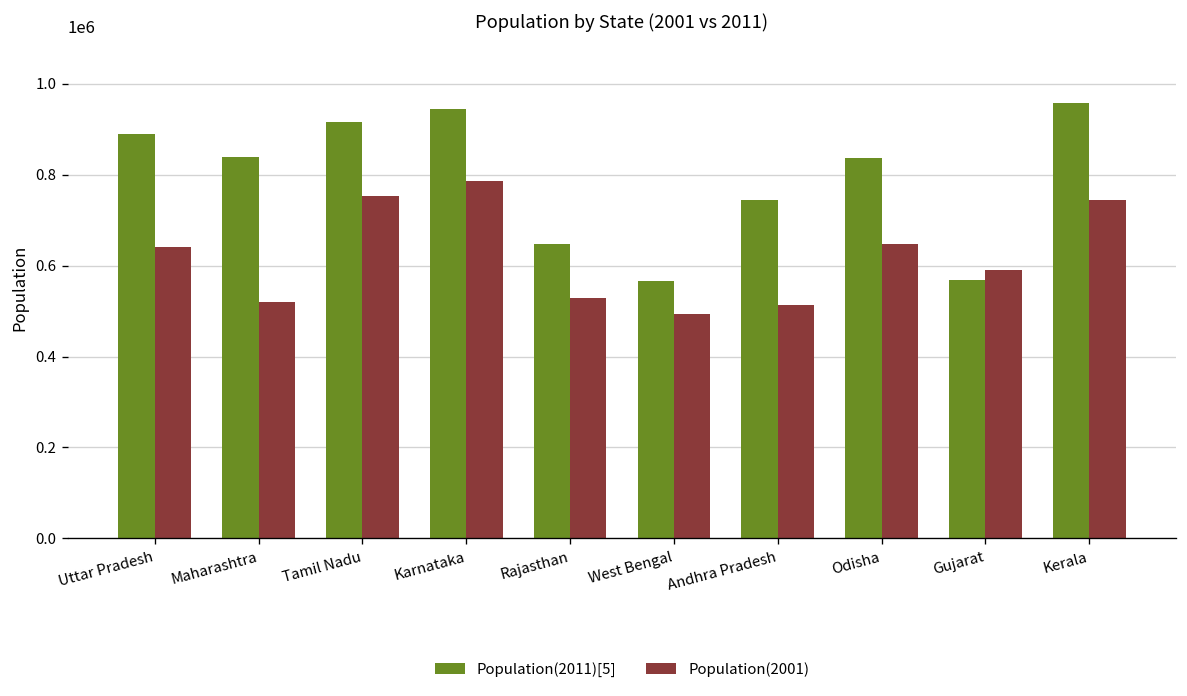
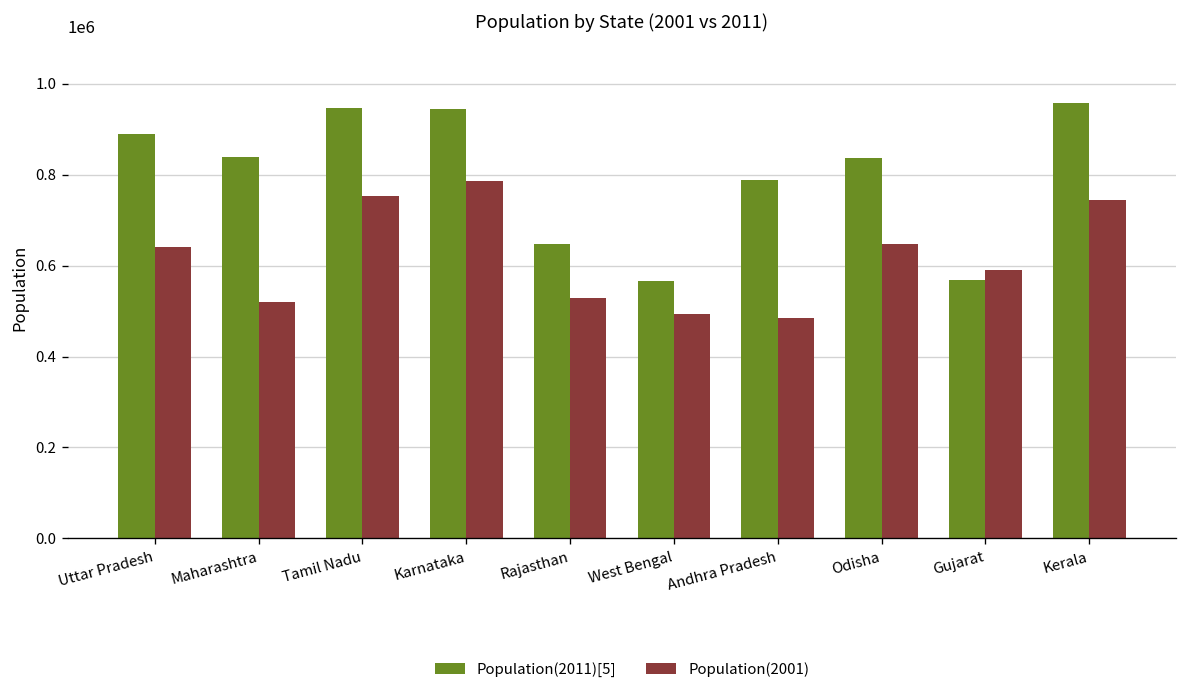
  {
    "Population(2011)[5]": {
      "Uttar Pradesh": 890000,
      "Maharashtra": 840000,
-     "Tamil Nadu": 920000,
+     "Tamil Nadu": 950000,
      "Karnataka": 940000,
      "Rajasthan": 650000,
      "West Bengal": 570000,
-     "Andhra Pradesh": 740000,
+     "Andhra Pradesh": 790000,
      "Odisha": 840000,
      "Gujarat": 570000,
      "Kerala": 960000
    },
    "Population(2001)": {
      "Uttar Pradesh": 640000,
      "Maharashtra": 520000,
      "Tamil Nadu": 750000,
      "Karnataka": 790000,
      "Rajasthan": 530000,
      "West Bengal": 490000,
-     "Andhra Pradesh": 510000,
+     "Andhra Pradesh": 490000,
      "Odisha": 650000,
      "Gujarat": 590000,
      "Kerala": 740000
    }
  }
